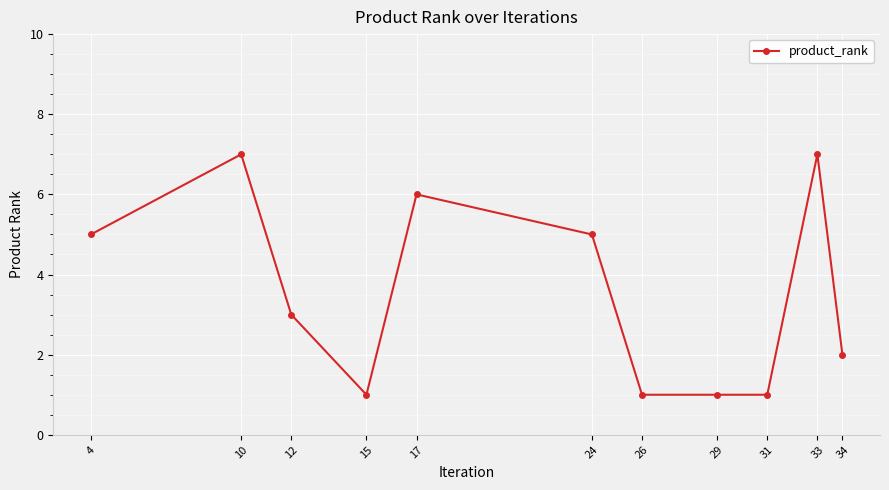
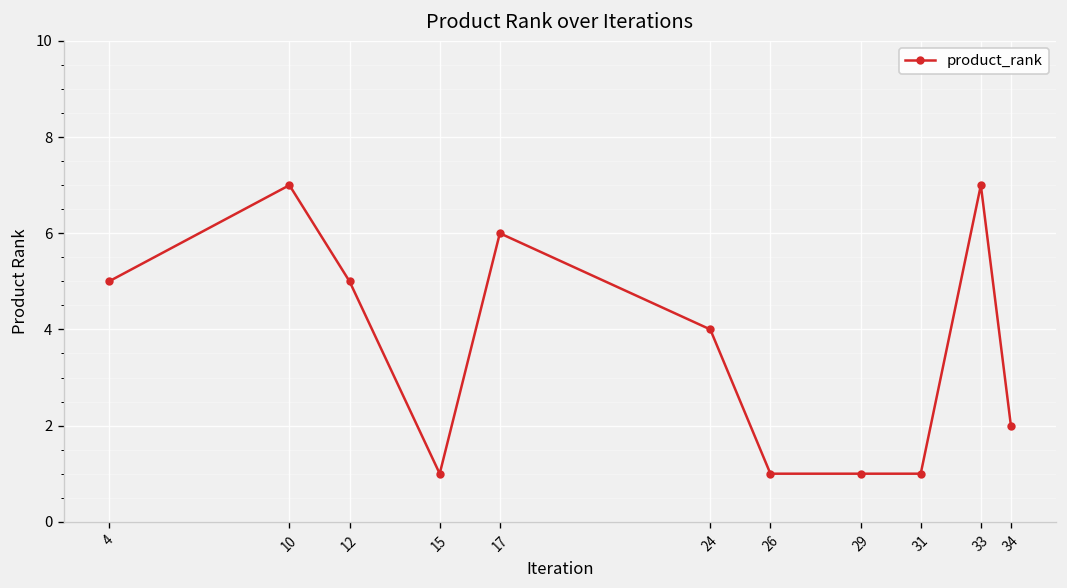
  {
    "4": 5,
    "10": 7,
-   "12": 3,
+   "12": 5,
    "15": 1,
    "17": 6,
-   "24": 5,
+   "24": 4,
    "26": 1,
    "29": 1,
    "31": 1,
    "33": 7,
    "34": 2
  }
